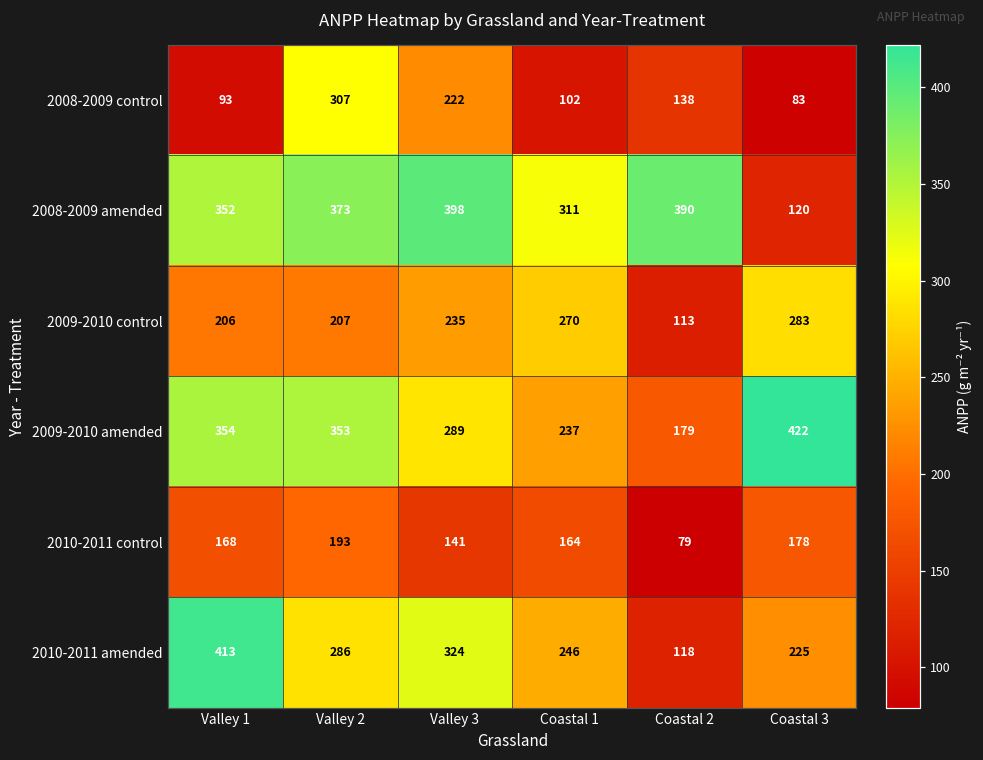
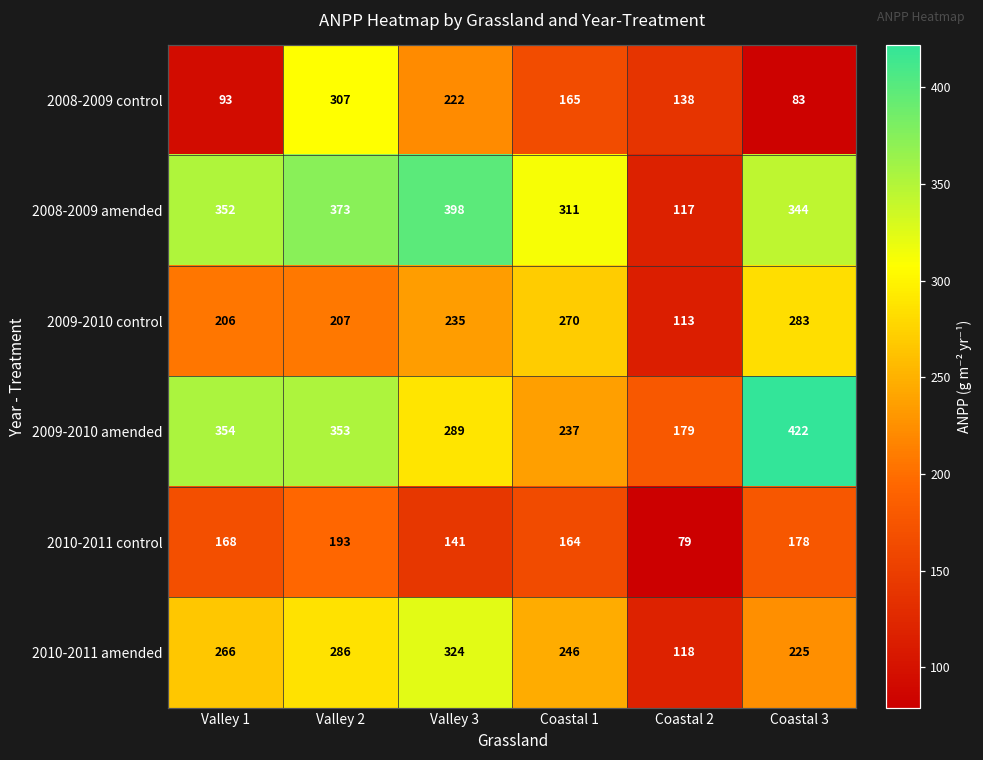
  {
    "2008-2009 control": {
      "Valley 1": 93,
      "Valley 2": 307,
      "Valley 3": 222,
-     "Coastal 1": 102,
+     "Coastal 1": 165,
      "Coastal 2": 138,
      "Coastal 3": 83
    },
    "2008-2009 amended": {
      "Valley 1": 352,
      "Valley 2": 373,
      "Valley 3": 398,
      "Coastal 1": 311,
-     "Coastal 2": 390,
-     "Coastal 3": 120
+     "Coastal 2": 117,
+     "Coastal 3": 344
    },
    "2009-2010 control": {
      "Valley 1": 206,
      "Valley 2": 207,
      "Valley 3": 235,
      "Coastal 1": 270,
      "Coastal 2": 113,
      "Coastal 3": 283
    },
    "2009-2010 amended": {
      "Valley 1": 354,
      "Valley 2": 353,
      "Valley 3": 289,
      "Coastal 1": 237,
      "Coastal 2": 179,
      "Coastal 3": 422
    },
    "2010-2011 control": {
      "Valley 1": 168,
      "Valley 2": 193,
      "Valley 3": 141,
      "Coastal 1": 164,
      "Coastal 2": 79,
      "Coastal 3": 178
    },
    "2010-2011 amended": {
-     "Valley 1": 413,
+     "Valley 1": 266,
      "Valley 2": 286,
      "Valley 3": 324,
      "Coastal 1": 246,
      "Coastal 2": 118,
      "Coastal 3": 225
    }
  }
